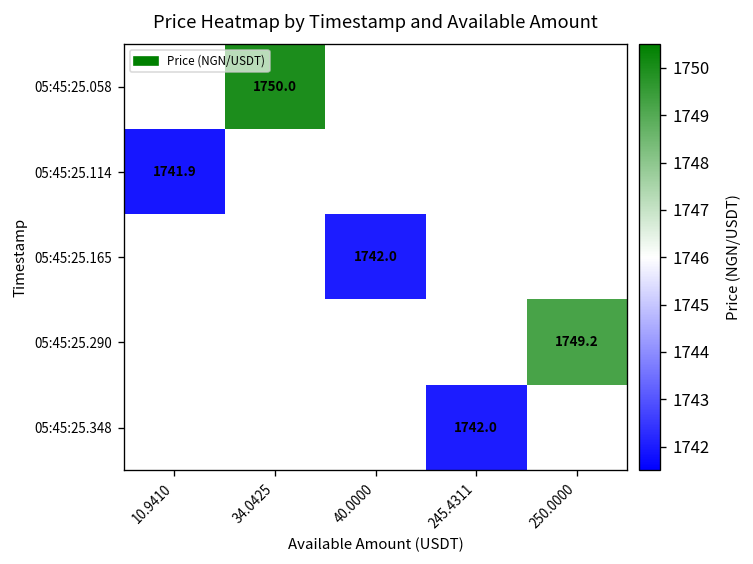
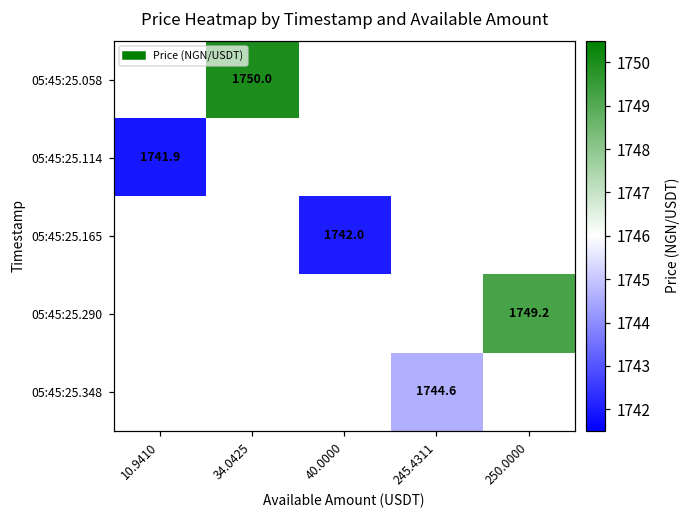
  {
    "05:45:25.058": {
      "34.0425": 1750.0
    },
    "05:45:25.114": {
      "10.9410": 1741.9
    },
    "05:45:25.165": {
      "40.0000": 1742.0
    },
    "05:45:25.290": {
      "250.0000": 1749.2
    },
    "05:45:25.348": {
-     "245.4311": 1742.0
+     "245.4311": 1744.6
    }
  }
